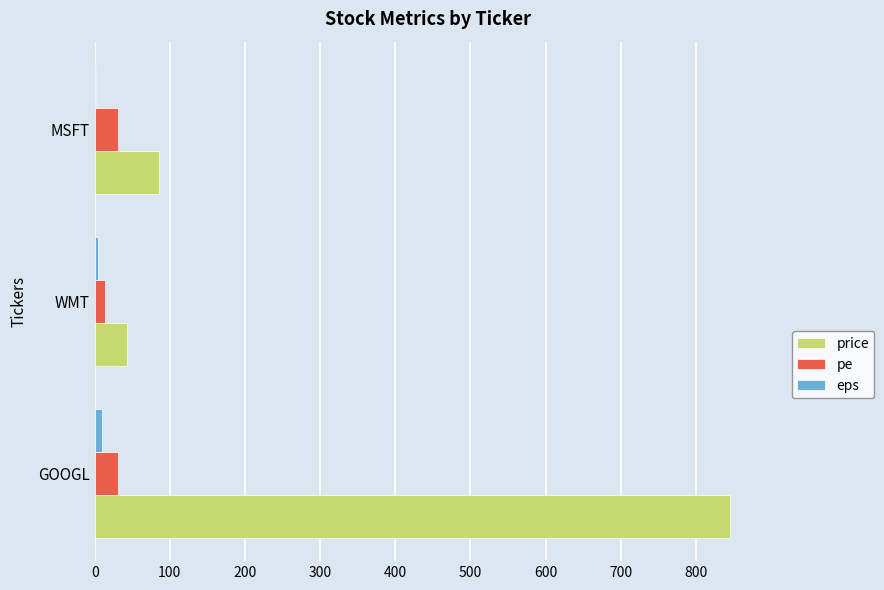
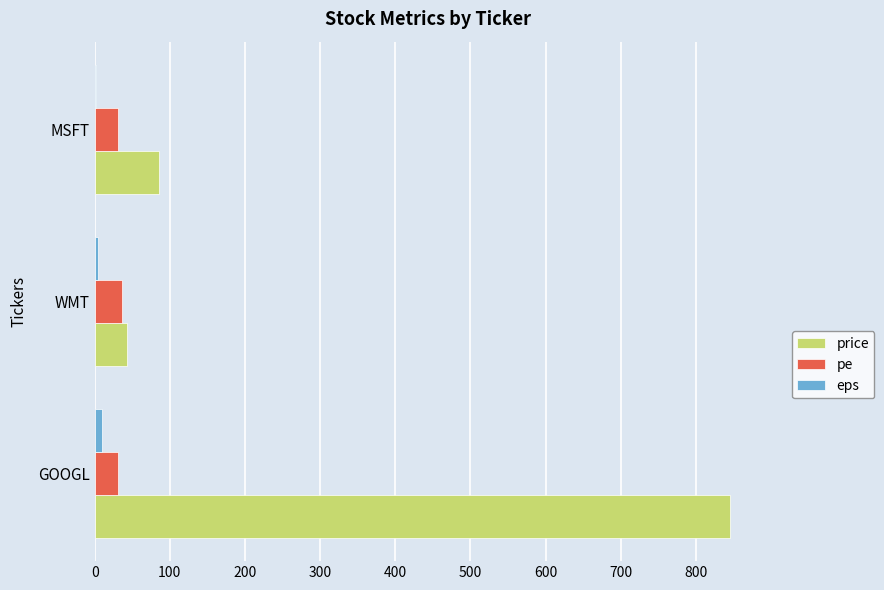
  {
    "price": {
      "MSFT": 90,
      "WMT": 40,
      "GOOGL": 850
    },
    "pe": {
      "MSFT": 30,
-     "WMT": 10,
+     "WMT": 40,
      "GOOGL": 30
    },
    "eps": {
      "WMT": 0,
      "GOOGL": 10
    }
  }
